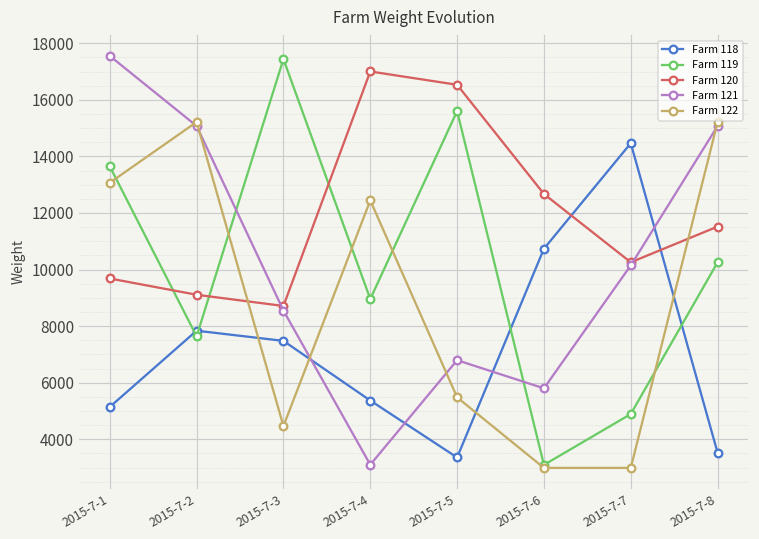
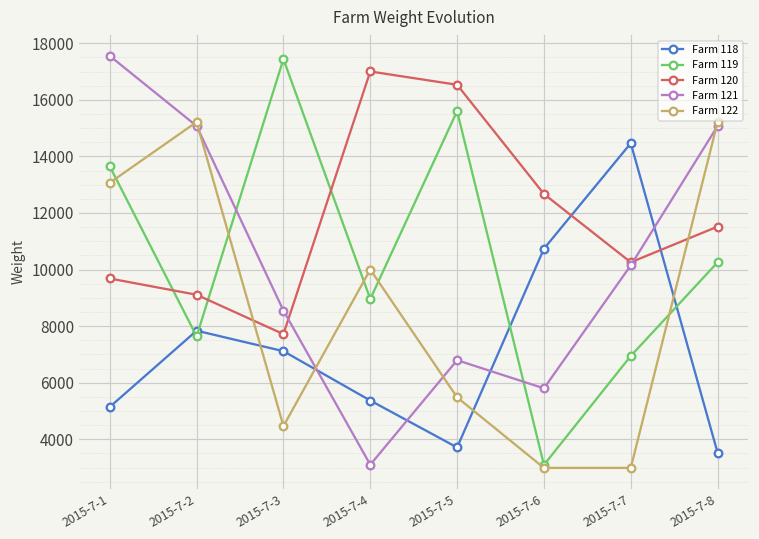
  {
    "Farm 118": {
      "2015-7-1": 5100,
      "2015-7-2": 7800,
-     "2015-7-3": 7500,
+     "2015-7-3": 7100,
      "2015-7-4": 5400,
-     "2015-7-5": 3400,
+     "2015-7-5": 3700,
      "2015-7-6": 10700,
      "2015-7-7": 14500,
      "2015-7-8": 3500
    },
    "Farm 119": {
      "2015-7-1": 13600,
      "2015-7-2": 7600,
      "2015-7-3": 17400,
      "2015-7-4": 9000,
      "2015-7-5": 15600,
      "2015-7-6": 3100,
-     "2015-7-7": 4900,
+     "2015-7-7": 6900,
      "2015-7-8": 10300
    },
    "Farm 120": {
      "2015-7-1": 9700,
      "2015-7-2": 9100,
-     "2015-7-3": 8700,
+     "2015-7-3": 7700,
      "2015-7-4": 17000,
      "2015-7-5": 16500,
      "2015-7-6": 12700,
      "2015-7-7": 10300,
      "2015-7-8": 11500
    },
    "Farm 121": {
      "2015-7-1": 17600,
      "2015-7-2": 15100,
      "2015-7-3": 8500,
      "2015-7-4": 3100,
      "2015-7-5": 6800,
      "2015-7-6": 5800,
      "2015-7-7": 10100,
      "2015-7-8": 15100
    },
    "Farm 122": {
      "2015-7-1": 13100,
      "2015-7-2": 15200,
      "2015-7-3": 4500,
-     "2015-7-4": 12400,
+     "2015-7-4": 10000,
      "2015-7-5": 5500,
      "2015-7-6": 3000,
      "2015-7-7": 3000
    }
  }
